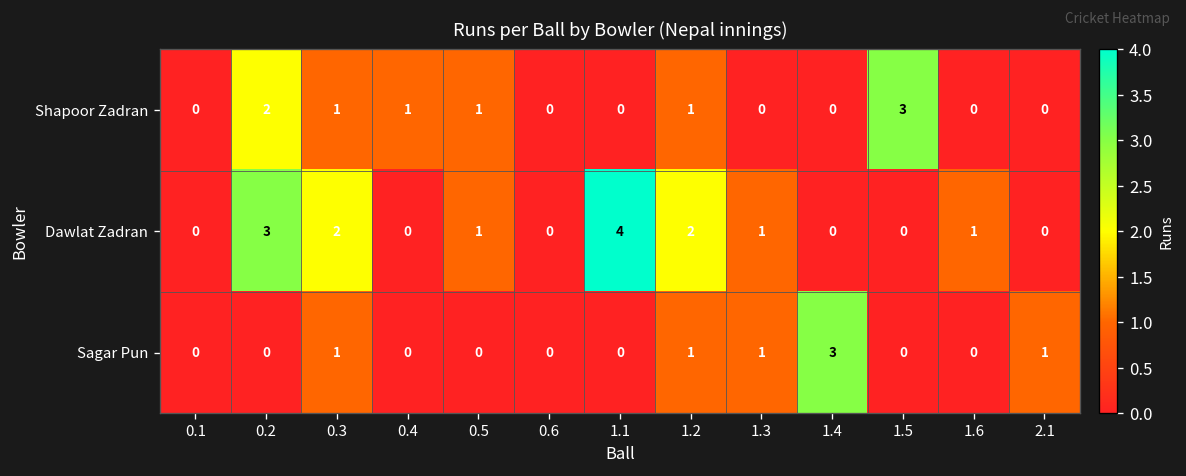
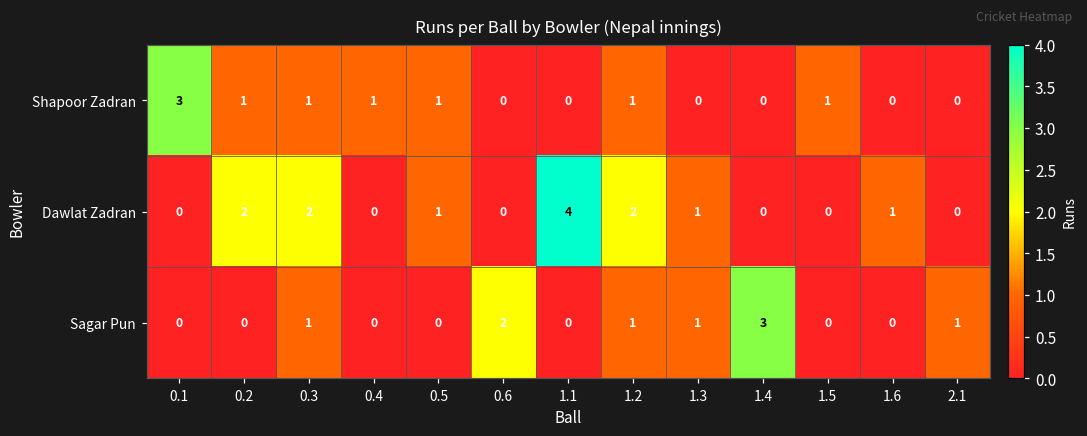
  {
    "Shapoor Zadran": {
-     "0.1": 0,
-     "0.2": 2,
+     "0.1": 3,
+     "0.2": 1,
      "0.3": 1,
      "0.4": 1,
      "0.5": 1,
      "0.6": 0,
      "1.1": 0,
      "1.2": 1,
      "1.3": 0,
      "1.4": 0,
-     "1.5": 3,
+     "1.5": 1,
      "1.6": 0,
      "2.1": 0
    },
    "Dawlat Zadran": {
      "0.1": 0,
-     "0.2": 3,
+     "0.2": 2,
      "0.3": 2,
      "0.4": 0,
      "0.5": 1,
      "0.6": 0,
      "1.1": 4,
      "1.2": 2,
      "1.3": 1,
      "1.4": 0,
      "1.5": 0,
      "1.6": 1,
      "2.1": 0
    },
    "Sagar Pun": {
      "0.1": 0,
      "0.2": 0,
      "0.3": 1,
      "0.4": 0,
      "0.5": 0,
-     "0.6": 0,
+     "0.6": 2,
      "1.1": 0,
      "1.2": 1,
      "1.3": 1,
      "1.4": 3,
      "1.5": 0,
      "1.6": 0,
      "2.1": 1
    }
  }
